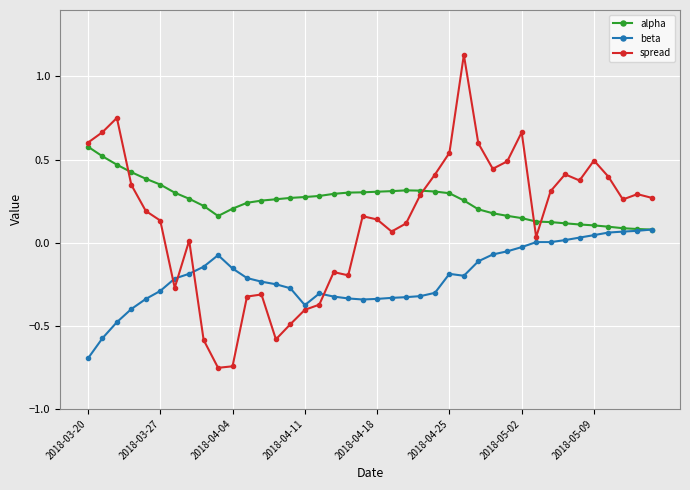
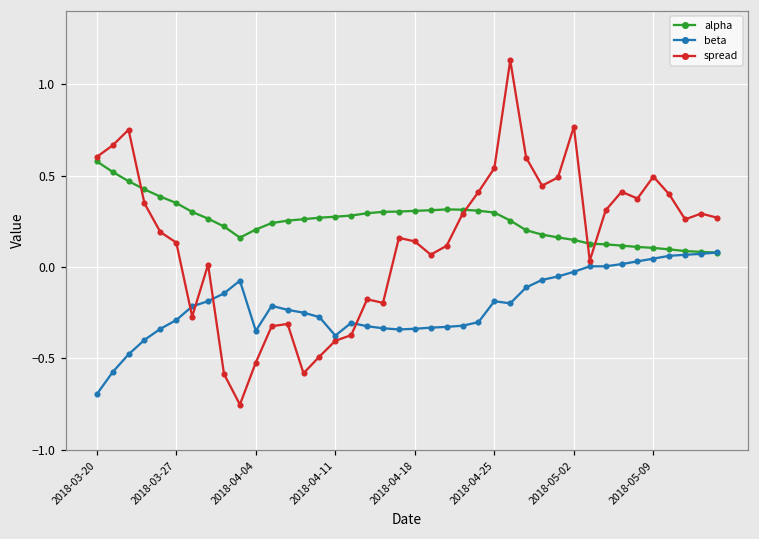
  {
    "alpha": {
      "2018-03-20": 0.58,
      "2018-03-27": 0.35,
      "2018-04-04": 0.20,
      "2018-04-11": 0.27,
      "2018-04-18": 0.31,
      "2018-04-25": 0.30,
      "2018-05-02": 0.15,
      "2018-05-09": 0.10
    },
    "beta": {
      "2018-03-20": -0.70,
      "2018-03-27": -0.29,
-     "2018-04-04": -0.16,
+     "2018-04-04": -0.35,
      "2018-04-11": -0.38,
      "2018-04-18": -0.34,
      "2018-04-25": -0.19,
      "2018-05-02": -0.03,
      "2018-05-09": 0.05
    },
    "spread": {
      "2018-03-20": 0.60,
      "2018-03-27": 0.13,
-     "2018-04-04": -0.74,
+     "2018-04-04": -0.52,
      "2018-04-11": -0.40,
      "2018-04-18": 0.14,
      "2018-04-25": 0.54,
-     "2018-05-02": 0.66,
+     "2018-05-02": 0.77,
      "2018-05-09": 0.49
    }
  }
